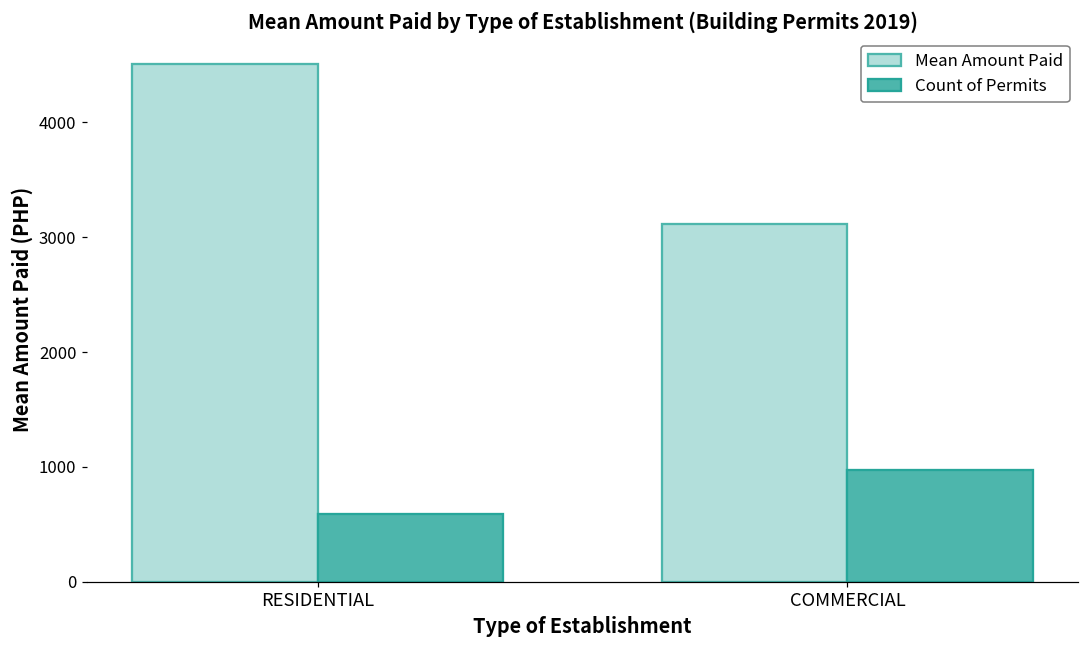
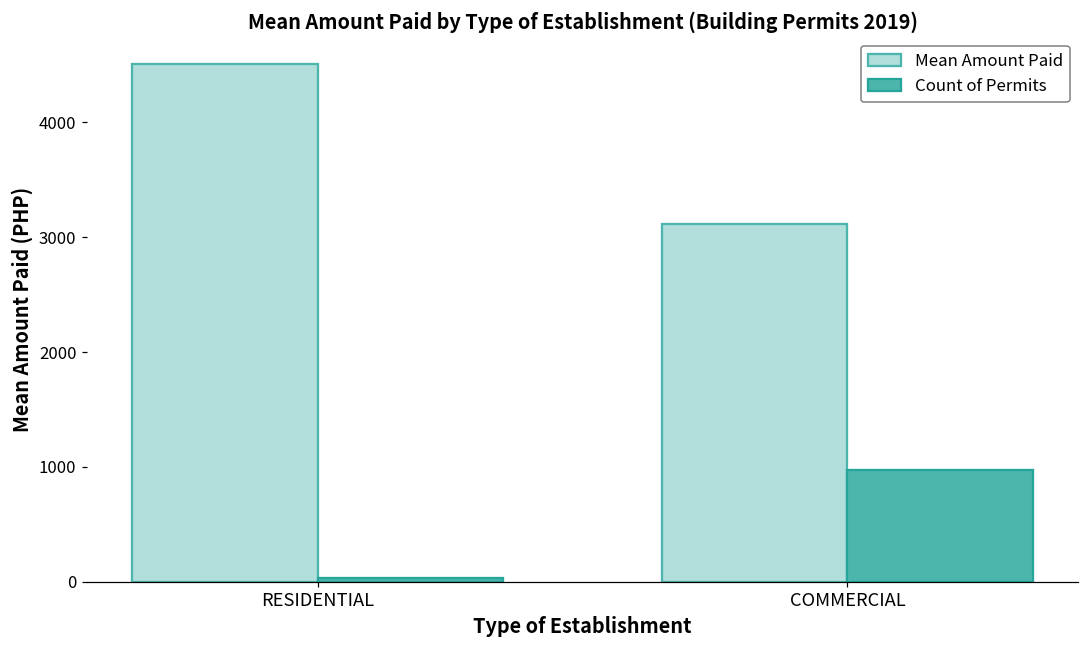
  {
    "Mean Amount Paid": {
      "RESIDENTIAL": 4510,
      "COMMERCIAL": 3120
    },
    "Count of Permits": {
-     "RESIDENTIAL": 590,
+     "RESIDENTIAL": 30,
      "COMMERCIAL": 970
    }
  }
